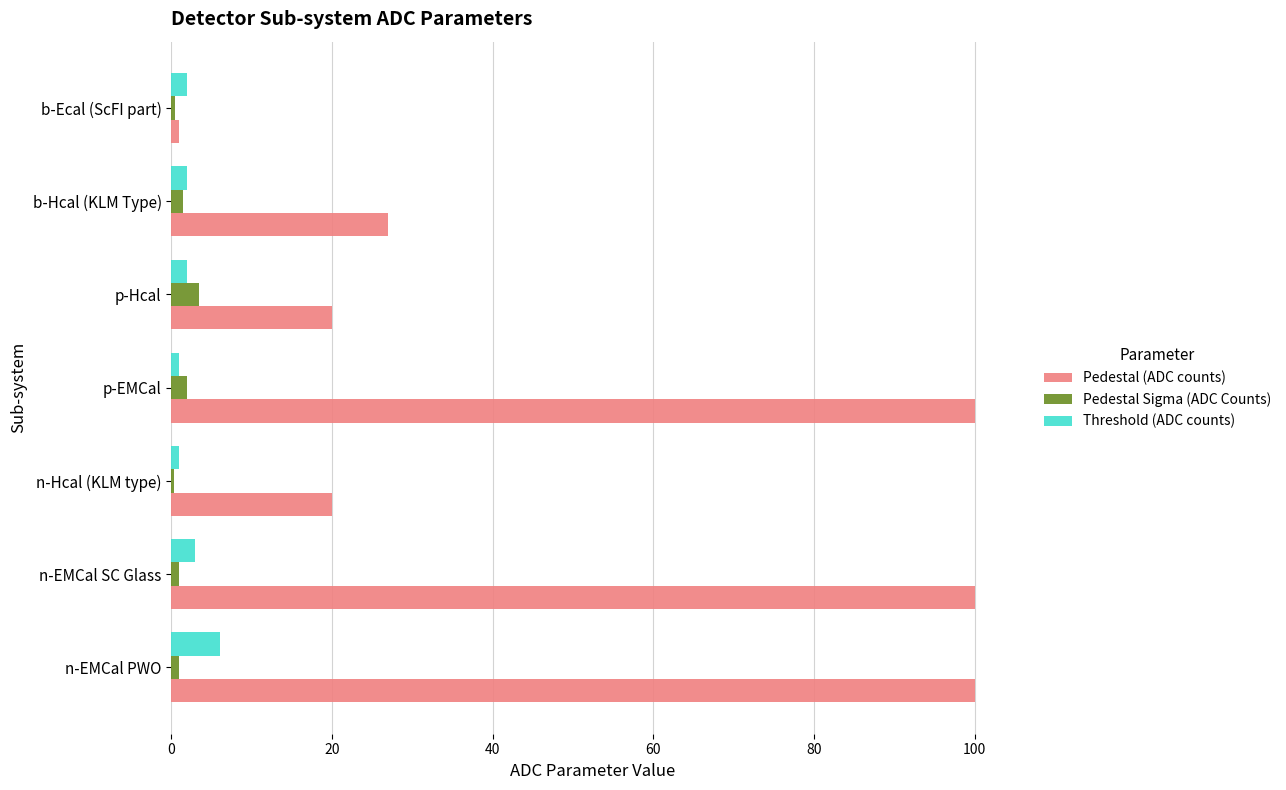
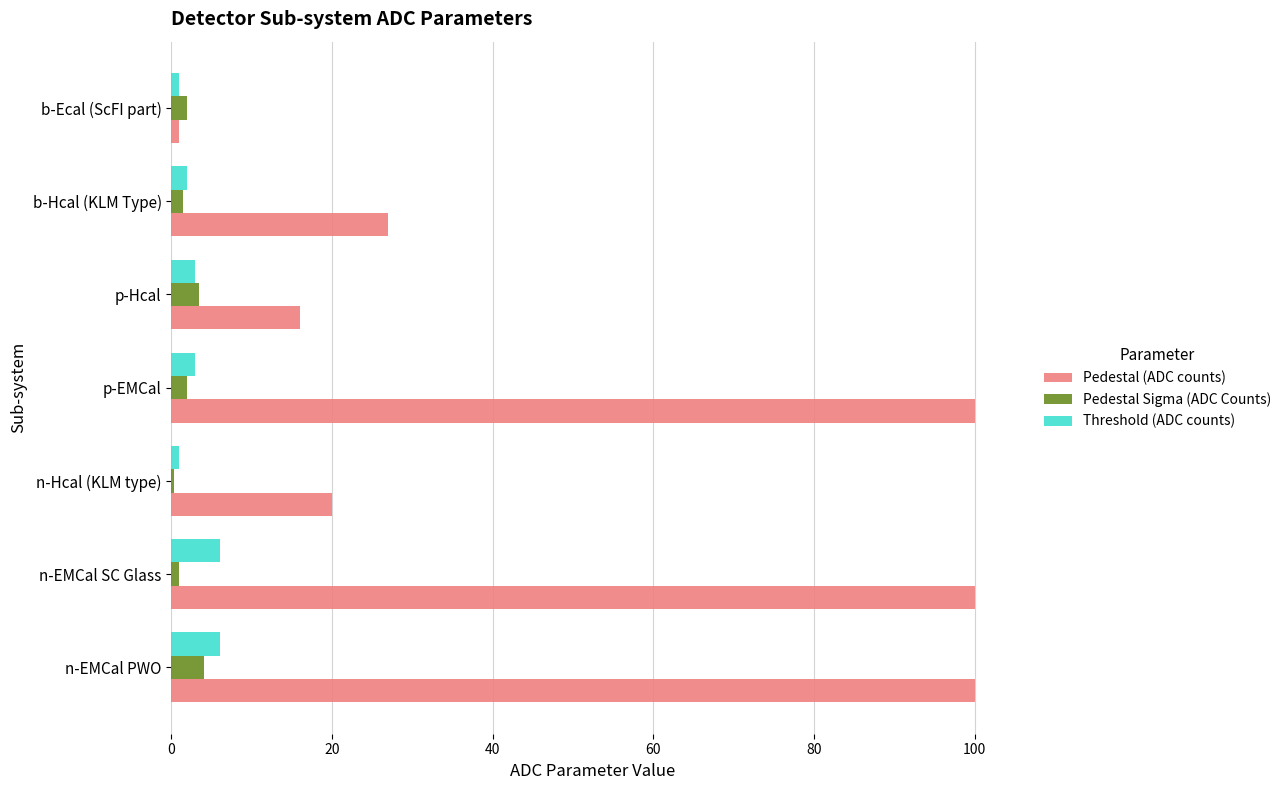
  {
    "Pedestal (ADC counts)": {
      "b-Ecal (ScFI part)": 1,
      "b-Hcal (KLM Type)": 27,
-     "p-Hcal": 20,
+     "p-Hcal": 16,
      "p-EMCal": 100,
      "n-Hcal (KLM type)": 20,
      "n-EMCal SC Glass": 100,
      "n-EMCal PWO": 100
    },
    "Pedestal Sigma (ADC Counts)": {
-     "b-Ecal (ScFI part)": 1,
+     "b-Ecal (ScFI part)": 2,
      "b-Hcal (KLM Type)": 2,
      "p-Hcal": 3,
      "p-EMCal": 2,
      "n-EMCal SC Glass": 1,
-     "n-EMCal PWO": 1
+     "n-EMCal PWO": 4
    },
    "Threshold (ADC counts)": {
-     "b-Ecal (ScFI part)": 2,
+     "b-Ecal (ScFI part)": 1,
      "b-Hcal (KLM Type)": 2,
-     "p-Hcal": 2,
-     "p-EMCal": 1,
+     "p-Hcal": 3,
+     "p-EMCal": 3,
      "n-Hcal (KLM type)": 1,
-     "n-EMCal SC Glass": 3,
+     "n-EMCal SC Glass": 6,
      "n-EMCal PWO": 6
    }
  }
